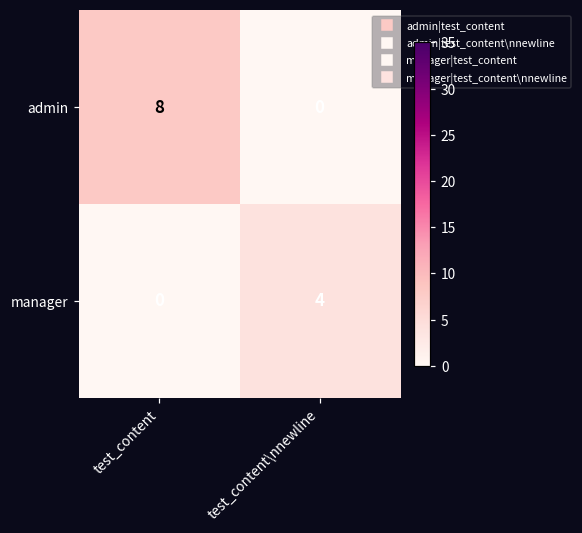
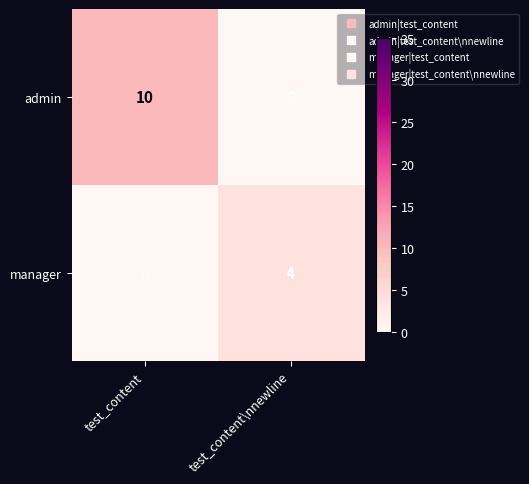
  {
    "admin": {
-     "test_content": 8
+     "test_content": 10
    }
  }
